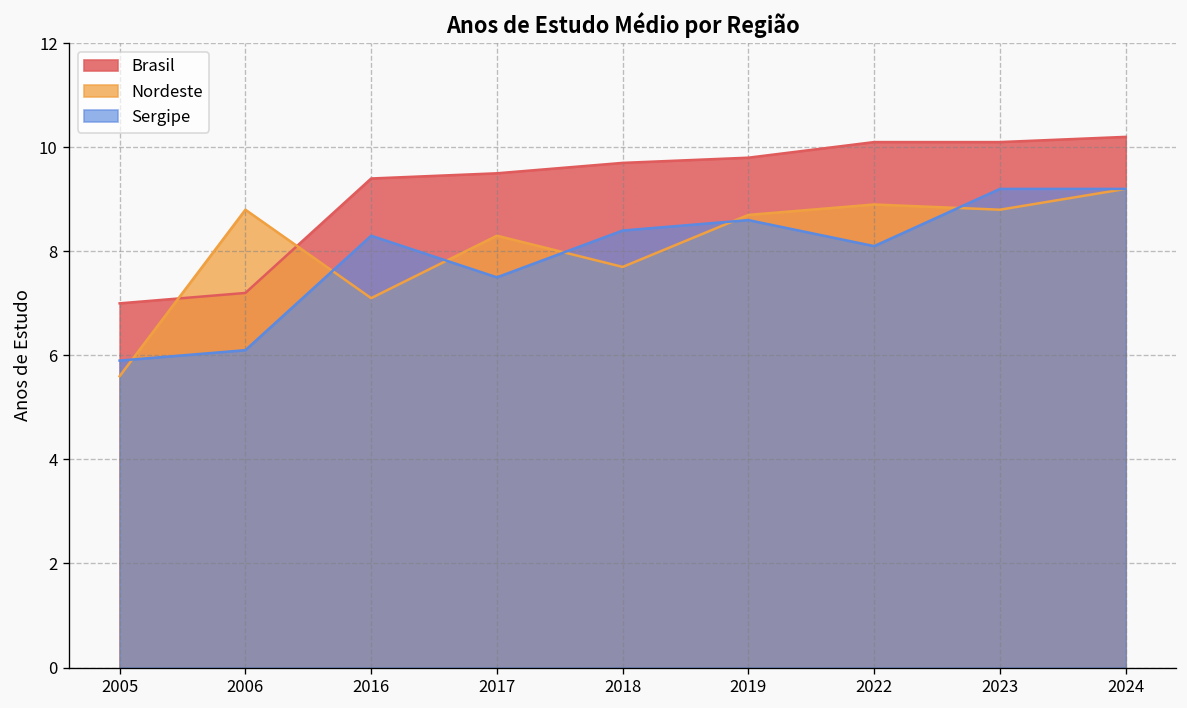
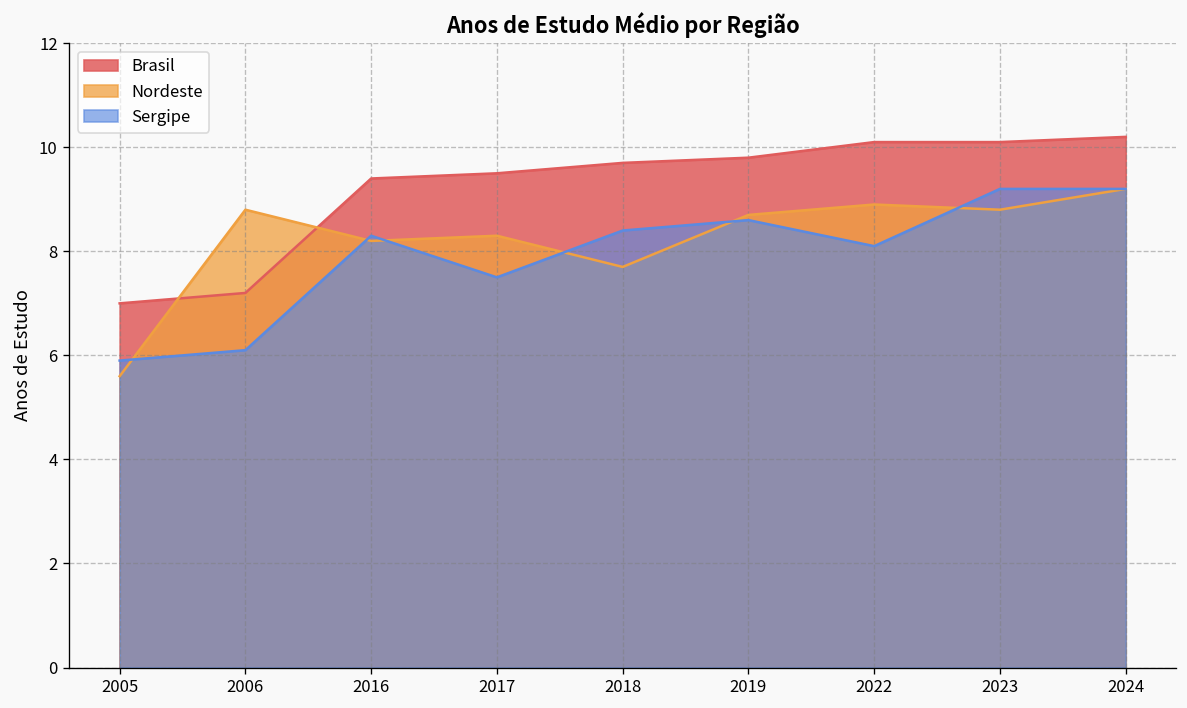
  {
    "Brasil": {
      "2005": 7.0,
      "2006": 7.2,
      "2016": 9.4,
      "2017": 9.5,
      "2018": 9.7,
      "2019": 9.8,
      "2022": 10.1,
      "2023": 10.1,
      "2024": 10.2
    },
    "Nordeste": {
      "2005": 5.6,
      "2006": 8.8,
-     "2016": 7.1,
+     "2016": 8.2,
      "2017": 8.3,
      "2018": 7.7,
      "2019": 8.7,
      "2022": 8.9,
      "2023": 8.8
    },
    "Sergipe": {
      "2005": 5.9,
      "2006": 6.1,
      "2016": 8.3,
      "2017": 7.5,
      "2018": 8.4,
      "2019": 8.6,
      "2022": 8.1,
      "2023": 9.2
    }
  }
